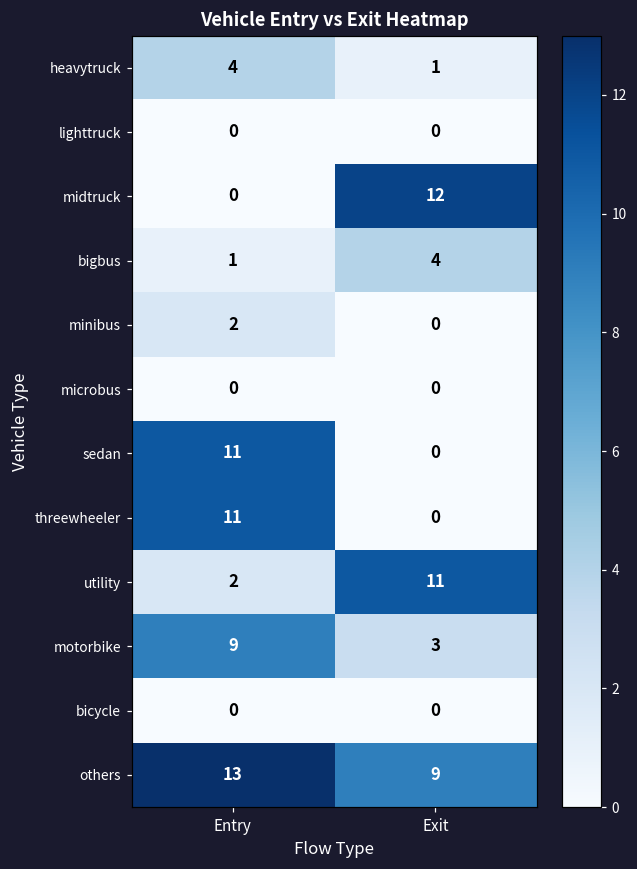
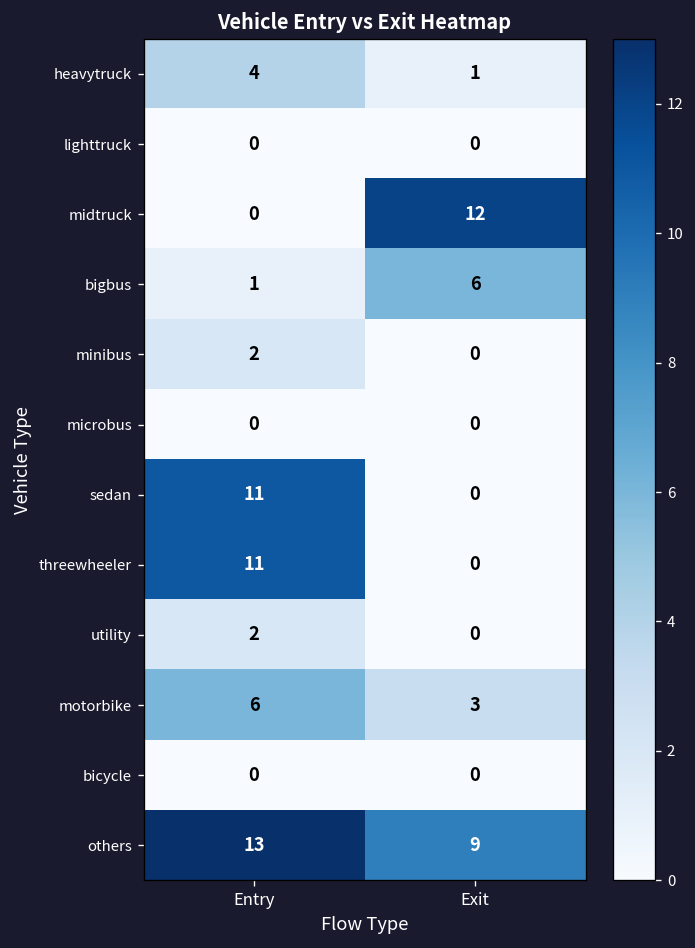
  {
    "heavytruck": {
      "Entry": 4,
      "Exit": 1
    },
    "lighttruck": {
      "Entry": 0,
      "Exit": 0
    },
    "midtruck": {
      "Entry": 0,
      "Exit": 12
    },
    "bigbus": {
      "Entry": 1,
-     "Exit": 4
+     "Exit": 6
    },
    "minibus": {
      "Entry": 2,
      "Exit": 0
    },
    "microbus": {
      "Entry": 0,
      "Exit": 0
    },
    "sedan": {
      "Entry": 11,
      "Exit": 0
    },
    "threewheeler": {
      "Entry": 11,
      "Exit": 0
    },
    "utility": {
      "Entry": 2,
-     "Exit": 11
+     "Exit": 0
    },
    "motorbike": {
-     "Entry": 9,
+     "Entry": 6,
      "Exit": 3
    },
    "bicycle": {
      "Entry": 0,
      "Exit": 0
    },
    "others": {
      "Entry": 13,
      "Exit": 9
    }
  }
